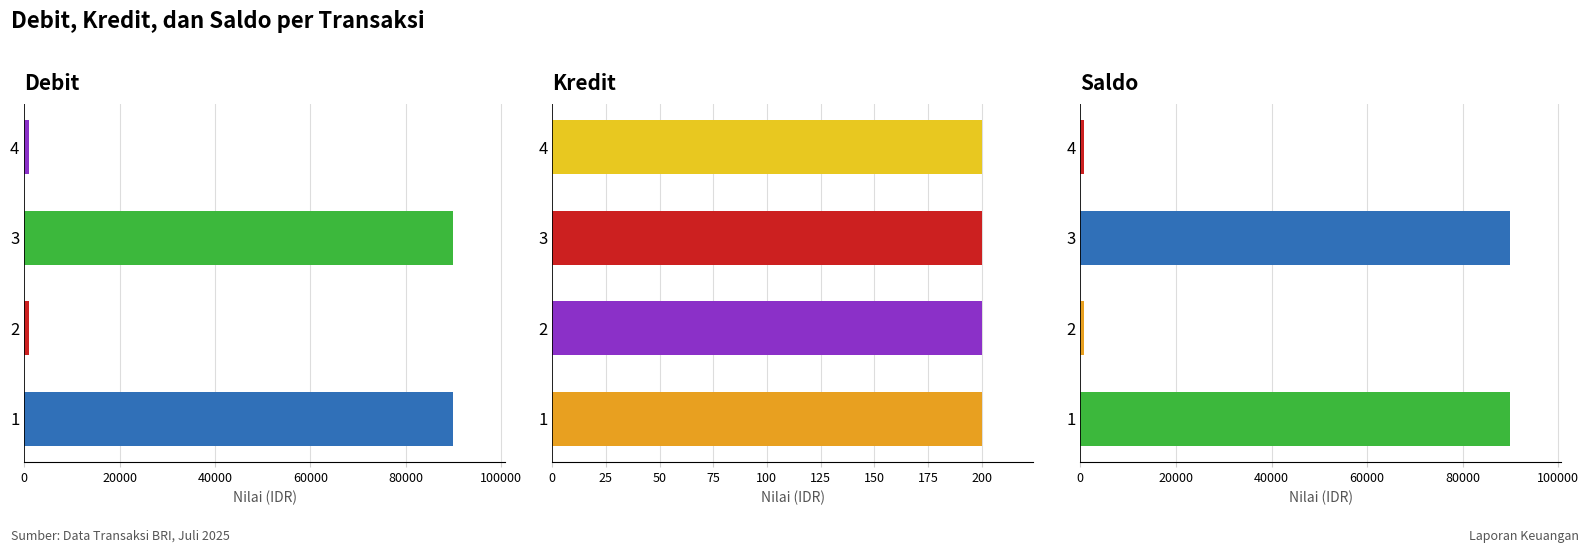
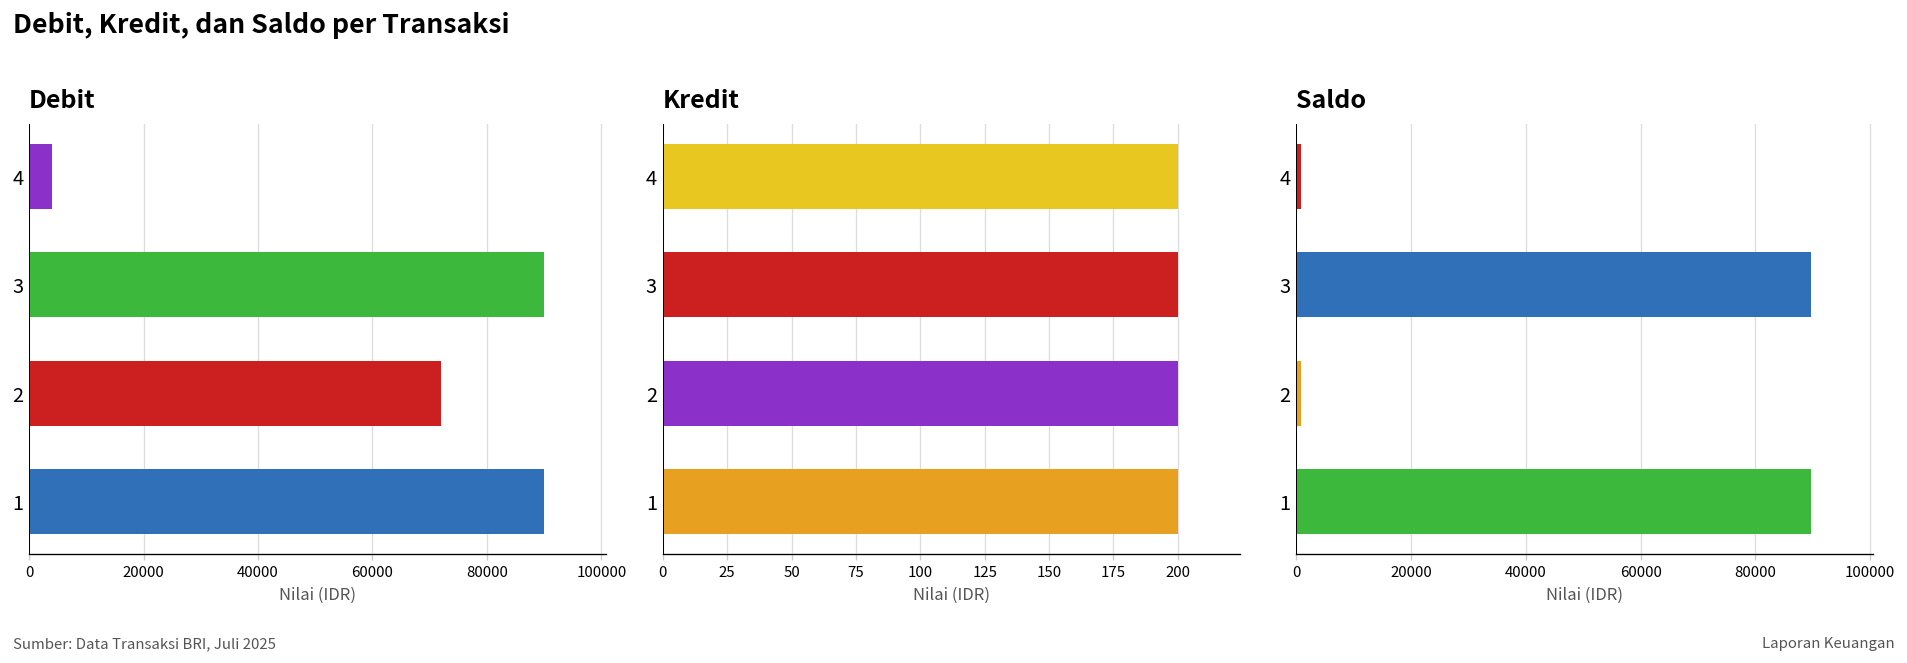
  {
    "Debit": {
-     "4": 1000,
+     "4": 4000,
      "3": 90000,
-     "2": 1000,
+     "2": 72000,
      "1": 90000
    },
    "Kredit": {
      "4": 200,
      "3": 200,
      "2": 200,
      "1": 200
    },
    "Saldo": {
      "4": 1000,
      "3": 90000,
      "2": 1000,
      "1": 90000
    }
  }
